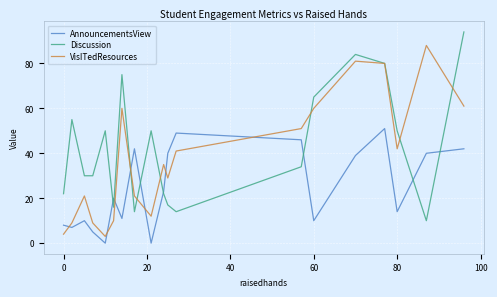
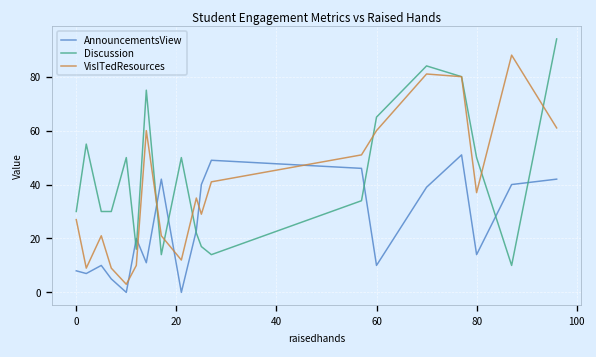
  {
    "AnnouncementsView": {
      "0": 8,
      "60": 10,
      "80": 14
    },
    "Discussion": {
-     "0": 22,
+     "0": 30,
      "60": 65,
      "80": 50
    },
    "VisITedResources": {
-     "0": 4,
+     "0": 27,
      "60": 60,
-     "80": 42
+     "80": 37
    }
  }
